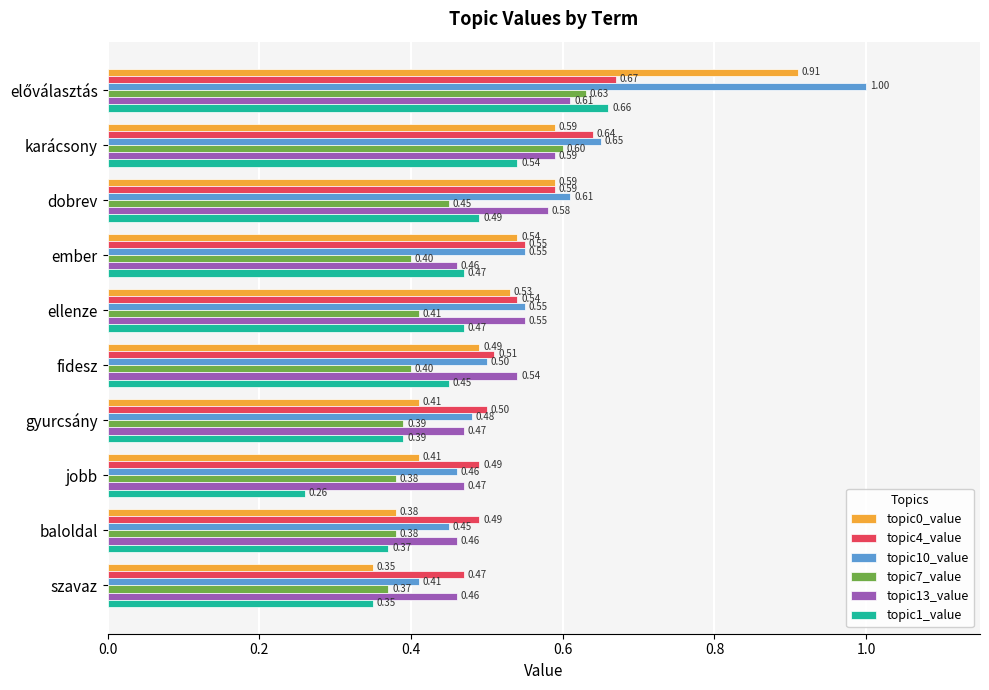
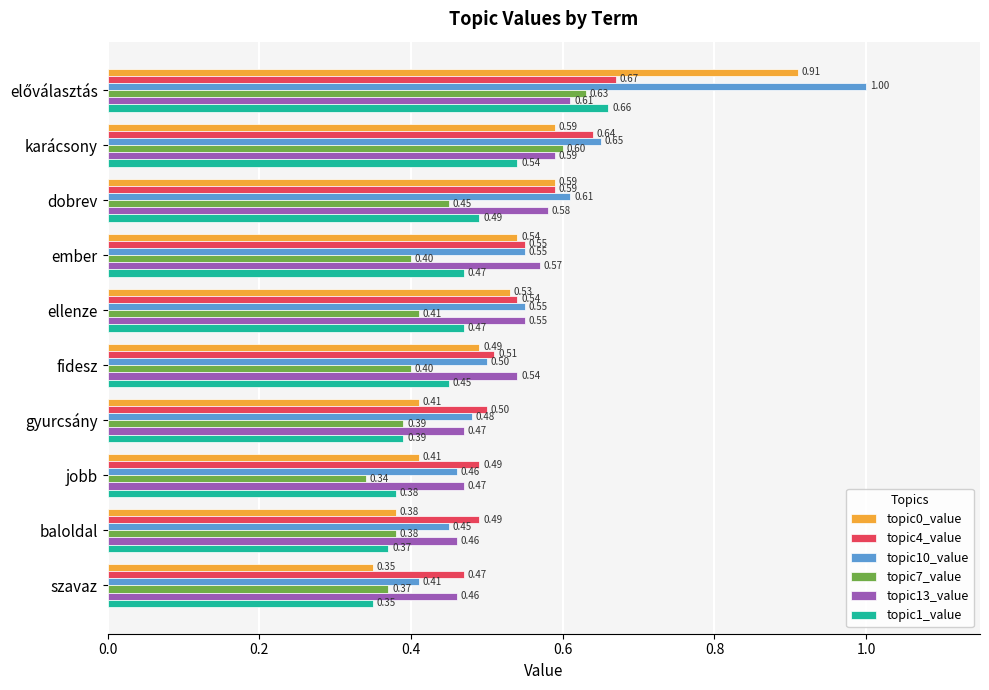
  {
    "topic0_value": {
      "előválasztás": 0.91,
      "karácsony": 0.59,
      "fidesz": 0.49,
      "gyurcsány": 0.41,
      "jobb": 0.41,
      "baloldal": 0.38,
      "szavaz": 0.35
    },
    "topic4_value": {
      "előválasztás": 0.67,
      "gyurcsány": 0.50,
      "jobb": 0.49,
      "baloldal": 0.49,
      "szavaz": 0.47
    },
    "topic10_value": {
      "előválasztás": 1.00,
      "dobrev": 0.61,
      "gyurcsány": 0.48,
      "jobb": 0.46,
      "baloldal": 0.45,
      "szavaz": 0.41
    },
    "topic7_value": {
      "előválasztás": 0.63,
      "dobrev": 0.45,
      "ember": 0.40,
      "ellenze": 0.41,
      "fidesz": 0.40,
      "gyurcsány": 0.39,
-     "jobb": 0.38,
+     "jobb": 0.34,
      "baloldal": 0.38,
      "szavaz": 0.37
    },
    "topic13_value": {
      "előválasztás": 0.61,
      "dobrev": 0.58,
-     "ember": 0.46,
+     "ember": 0.57,
      "ellenze": 0.55,
      "fidesz": 0.54,
      "gyurcsány": 0.47,
      "jobb": 0.47,
      "baloldal": 0.46,
      "szavaz": 0.46
    },
    "topic1_value": {
      "előválasztás": 0.66,
      "karácsony": 0.54,
      "dobrev": 0.49,
      "ellenze": 0.47,
      "fidesz": 0.45,
      "gyurcsány": 0.39,
-     "jobb": 0.26,
+     "jobb": 0.38,
      "baloldal": 0.37,
      "szavaz": 0.35
    }
  }
